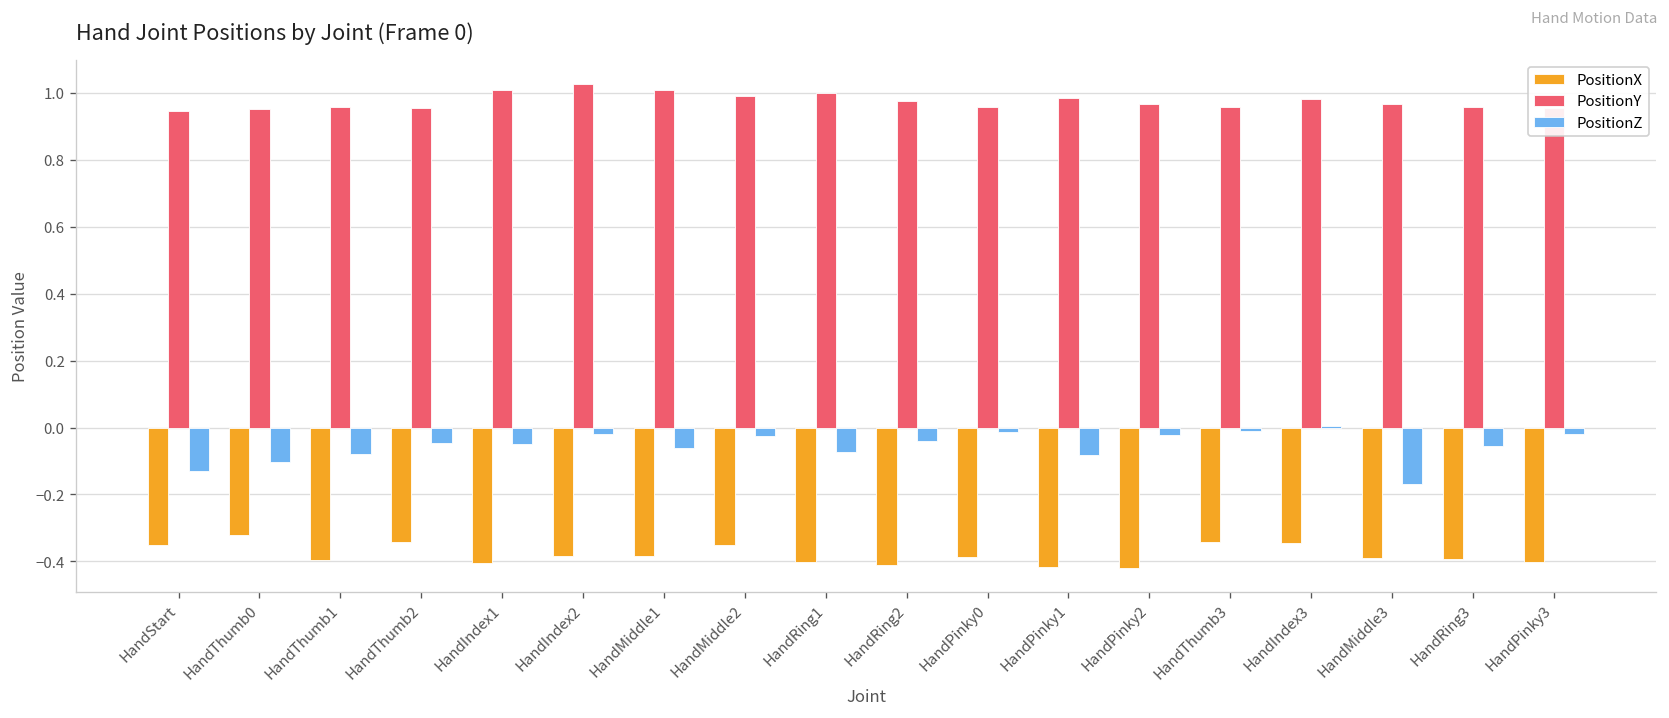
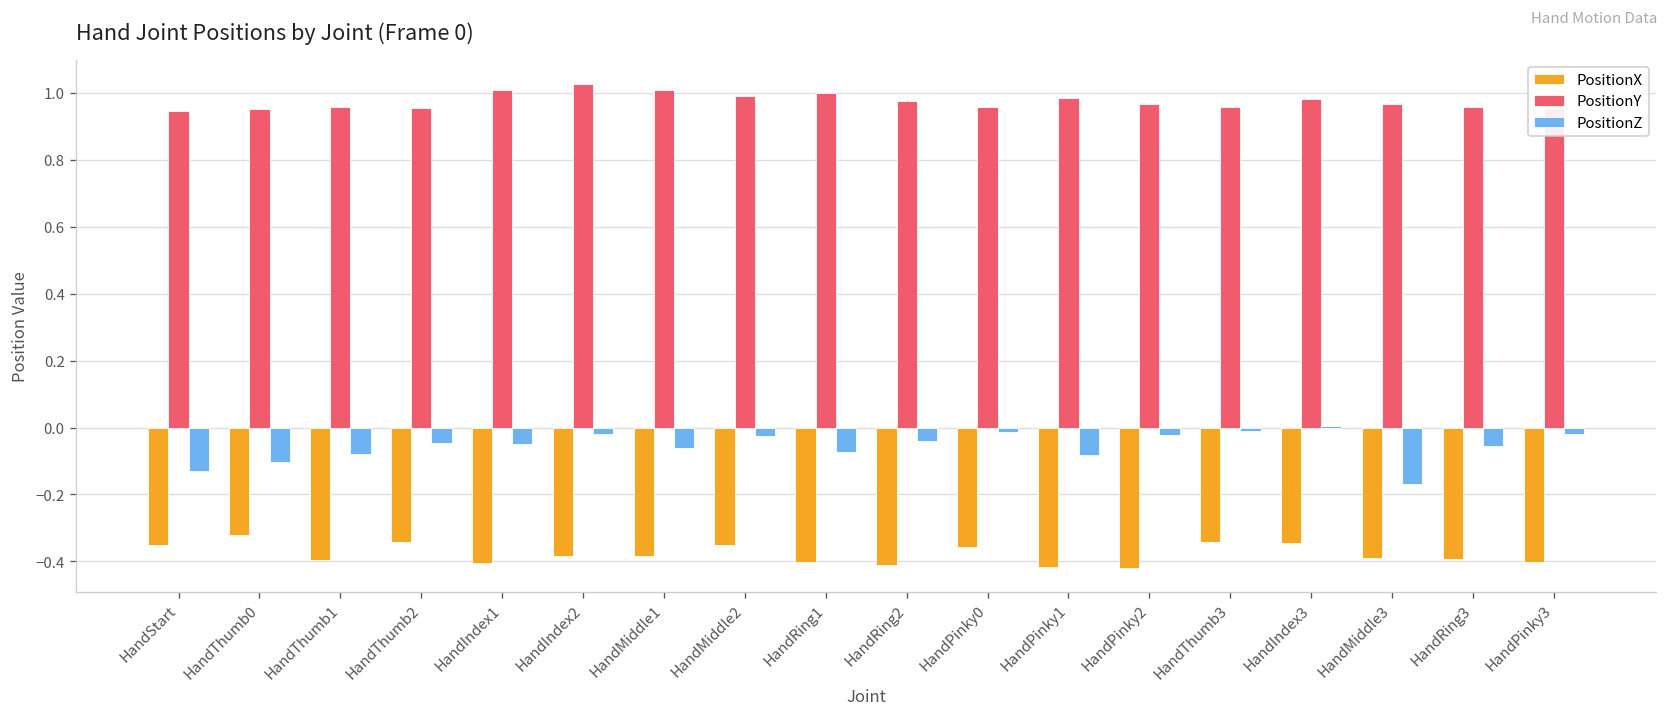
  {
    "PositionX": {
      "HandStart": -0.35,
      "HandThumb0": -0.32,
      "HandThumb1": -0.39,
      "HandThumb2": -0.34,
      "HandIndex1": -0.41,
      "HandIndex2": -0.38,
      "HandMiddle1": -0.39,
      "HandMiddle2": -0.35,
      "HandRing1": -0.40,
      "HandRing2": -0.41,
-     "HandPinky0": -0.39,
+     "HandPinky0": -0.36,
      "HandPinky1": -0.42,
      "HandPinky2": -0.42,
      "HandThumb3": -0.34,
      "HandIndex3": -0.35,
      "HandMiddle3": -0.39,
      "HandRing3": -0.39,
      "HandPinky3": -0.40
    },
    "PositionY": {
      "HandStart": 0.95,
      "HandThumb0": 0.95,
      "HandThumb1": 0.96,
      "HandThumb2": 0.96,
      "HandIndex1": 1.01,
      "HandIndex2": 1.03,
      "HandMiddle1": 1.01,
      "HandMiddle2": 0.99,
      "HandRing1": 1.00,
      "HandRing2": 0.97,
      "HandPinky0": 0.96,
      "HandPinky1": 0.99,
      "HandPinky2": 0.97,
      "HandThumb3": 0.96,
      "HandIndex3": 0.98,
      "HandMiddle3": 0.97,
      "HandRing3": 0.96
    },
    "PositionZ": {
      "HandStart": -0.13,
      "HandThumb0": -0.10,
      "HandThumb1": -0.08,
      "HandThumb2": -0.05,
      "HandIndex1": -0.05,
      "HandIndex2": -0.02,
      "HandMiddle1": -0.06,
      "HandMiddle2": -0.02,
      "HandRing1": -0.07,
      "HandRing2": -0.04,
      "HandPinky0": -0.01,
      "HandPinky1": -0.08,
      "HandPinky2": -0.02,
      "HandThumb3": -0.01,
      "HandMiddle3": -0.17,
      "HandRing3": -0.05,
      "HandPinky3": -0.02
    }
  }
